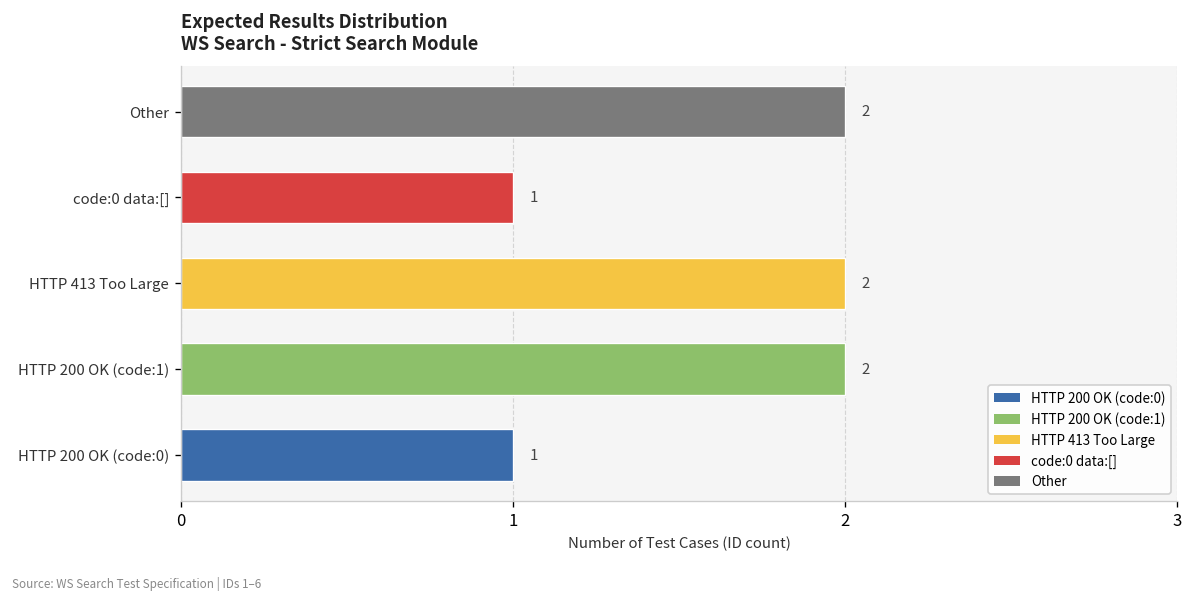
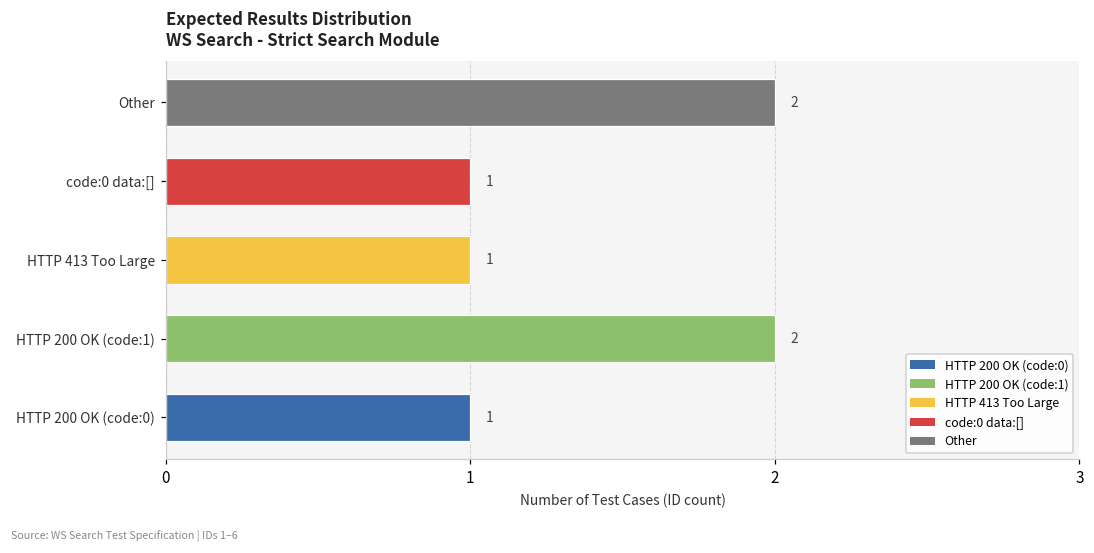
  {
    "Other": 2,
    "code:0 data:[]": 1,
-   "HTTP 413 Too Large": 2,
+   "HTTP 413 Too Large": 1,
    "HTTP 200 OK (code:1)": 2,
    "HTTP 200 OK (code:0)": 1
  }
